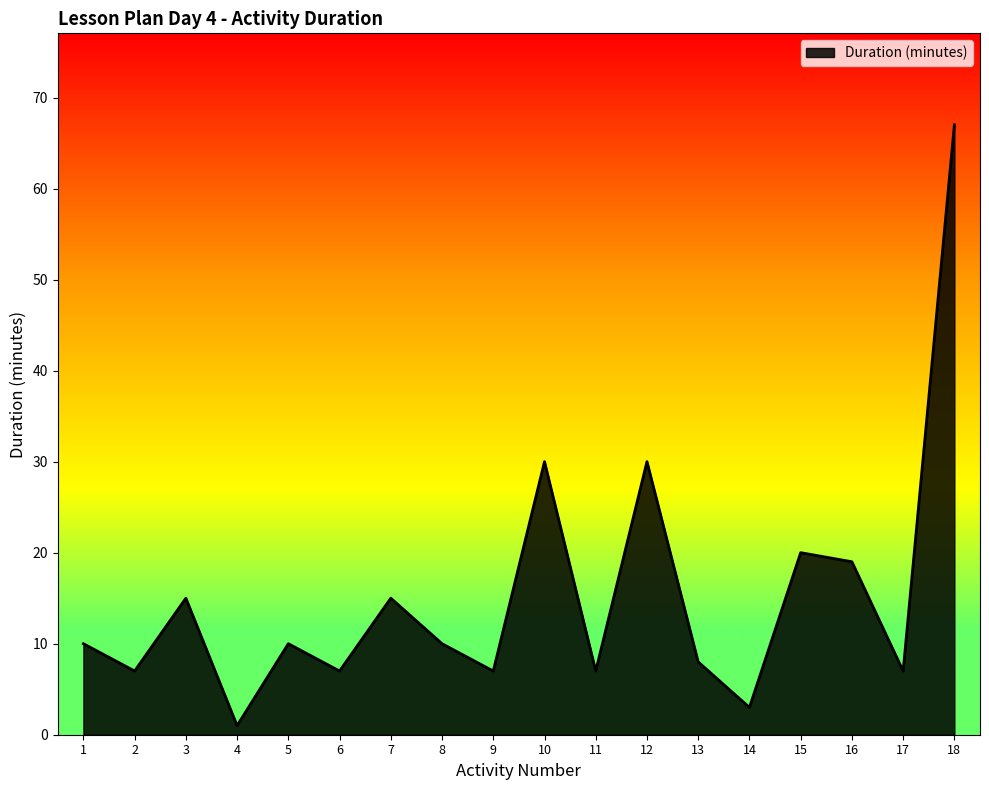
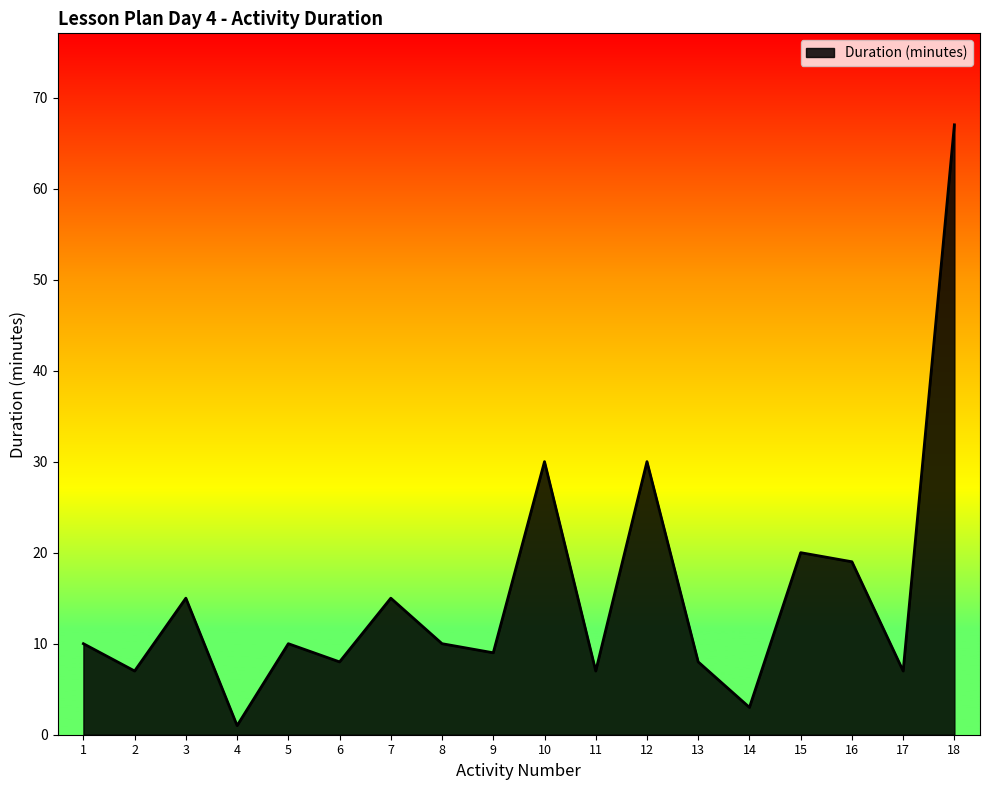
  {
    "1": 10,
    "2": 7,
    "3": 15,
    "4": 1,
    "5": 10,
-   "6": 7,
+   "6": 8,
    "7": 15,
    "8": 10,
-   "9": 7,
+   "9": 9,
    "10": 30,
    "11": 7,
    "12": 30,
    "13": 8,
    "14": 3,
    "15": 20,
    "16": 19,
    "17": 7,
    "18": 67
  }
